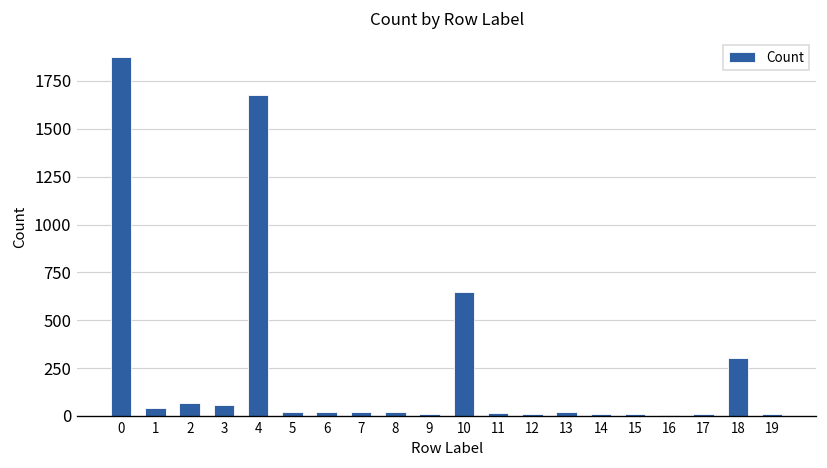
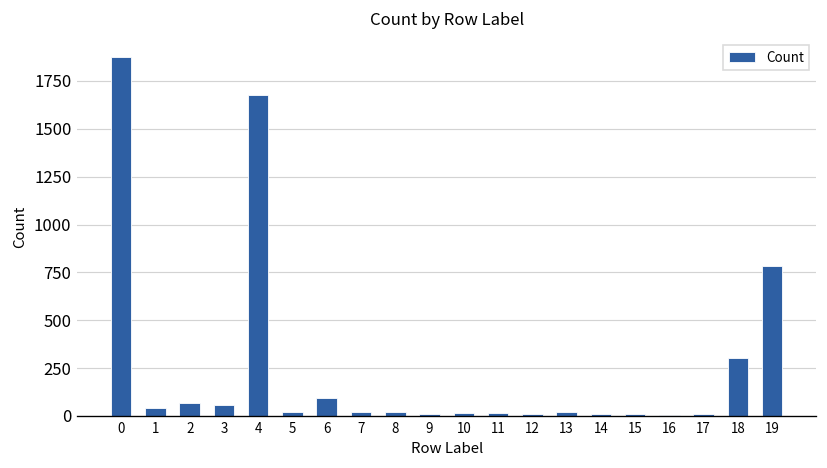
  {
    "0": 1880,
    "1": 40,
    "2": 70,
    "3": 60,
    "4": 1680,
    "5": 20,
-   "6": 20,
+   "6": 90,
    "7": 20,
    "8": 20,
-   "10": 650,
+   "10": 10,
    "13": 20,
    "18": 300,
-   "19": 10
+   "19": 790
  }
